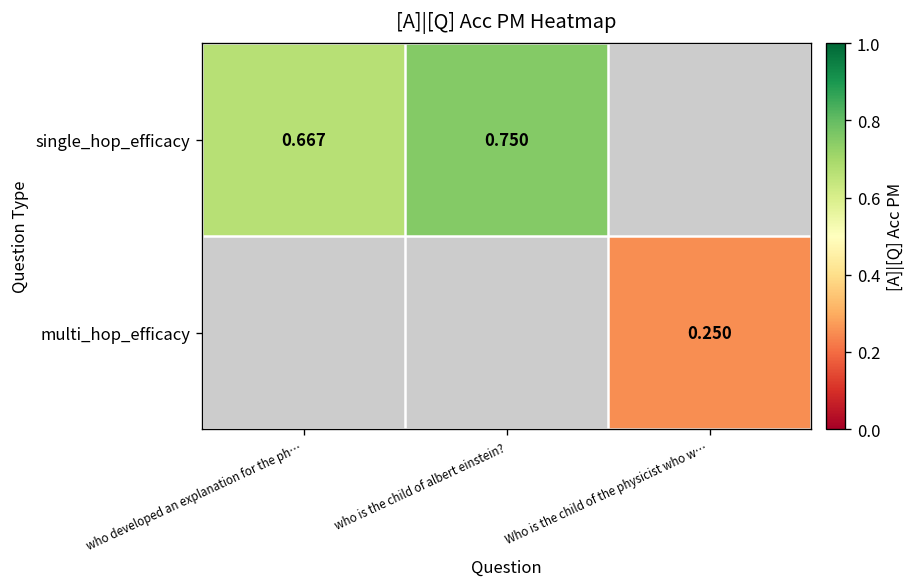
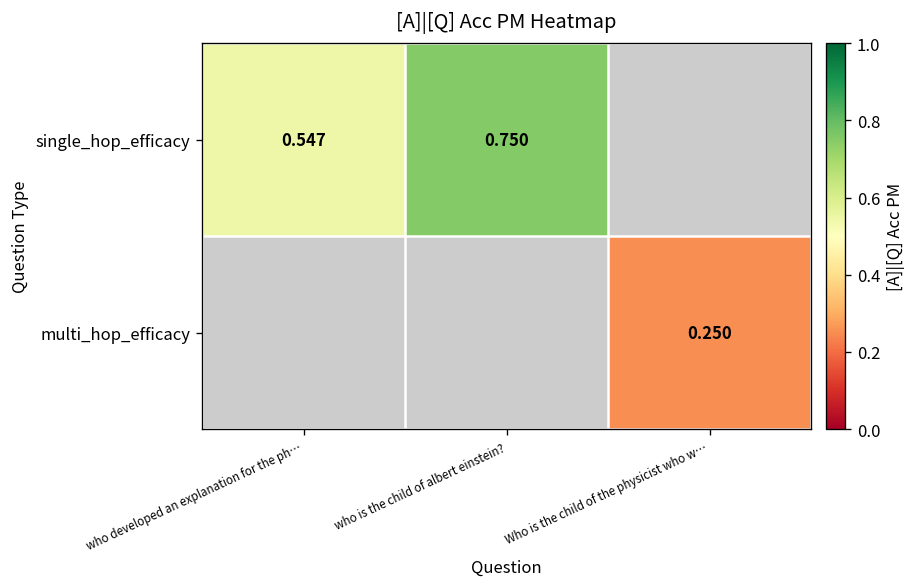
  {
    "single_hop_efficacy": {
-     "who developed an explanation for the ph…": 0.667,
+     "who developed an explanation for the ph…": 0.547,
      "who is the child of albert einstein?": 0.750
    },
    "multi_hop_efficacy": {
      "Who is the child of the physicist who w…": 0.250
    }
  }
